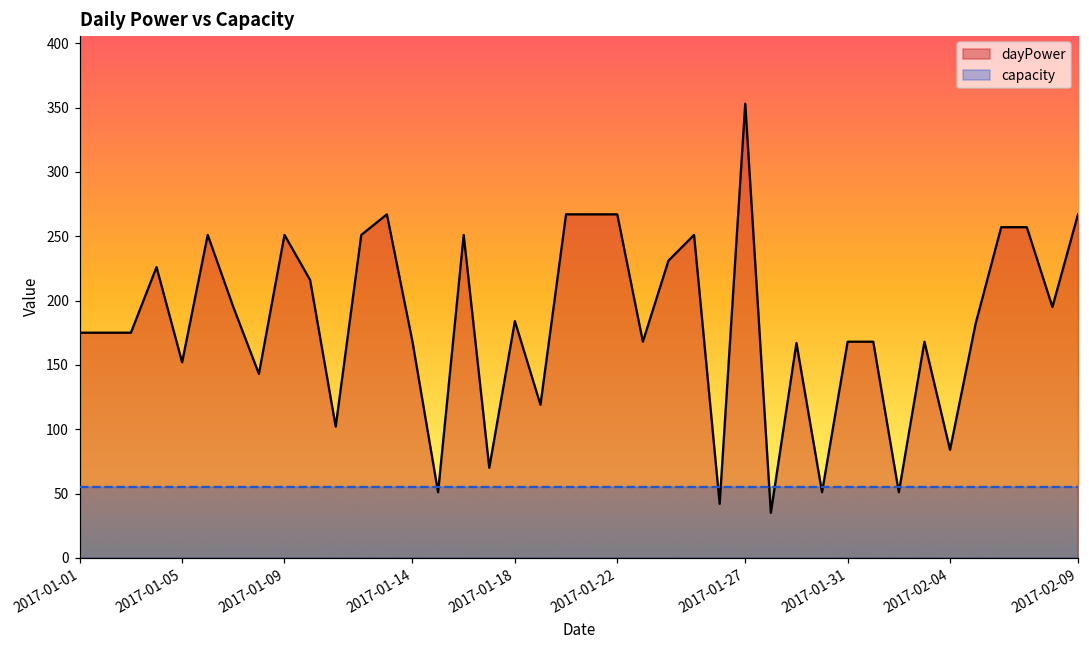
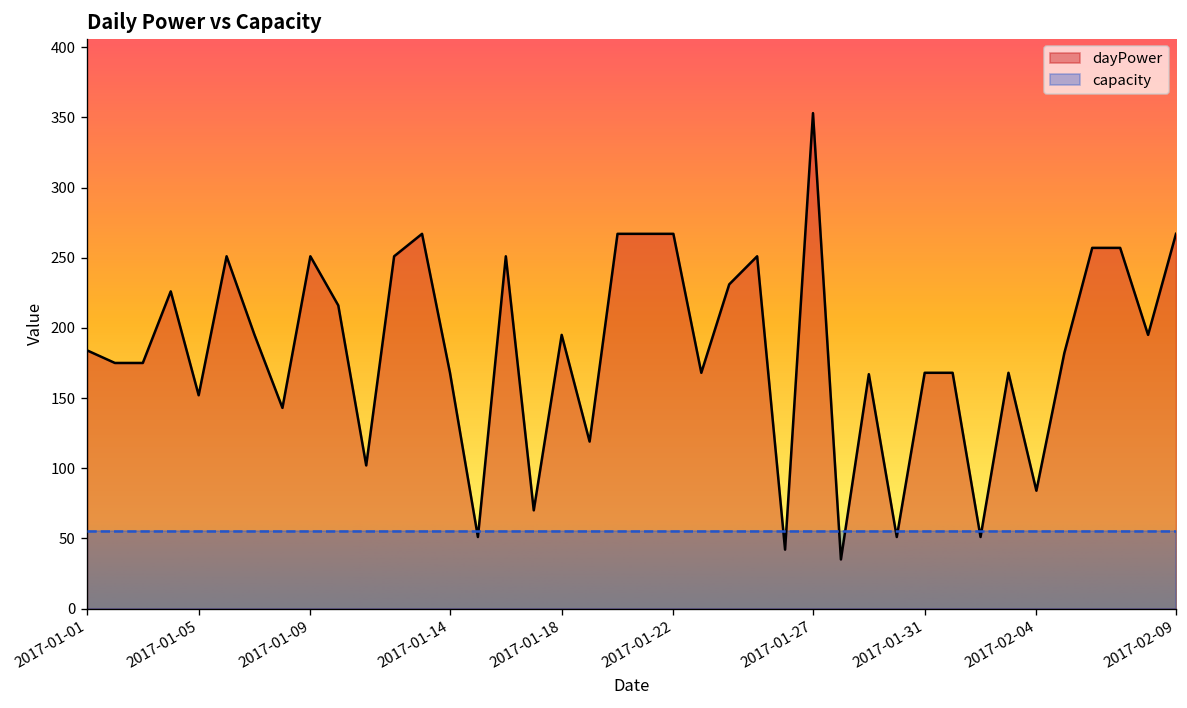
  {
    "dayPower": {
-     "2017-01-01": 175,
+     "2017-01-01": 184,
      "2017-01-05": 152,
      "2017-01-09": 251,
      "2017-01-14": 168,
-     "2017-01-18": 184,
+     "2017-01-18": 195,
      "2017-01-22": 267,
      "2017-01-27": 353,
      "2017-01-31": 168,
      "2017-02-04": 84,
      "2017-02-09": 267
    },
    "capacity": {
      "2017-01-01": 55,
      "2017-01-05": 55,
      "2017-01-09": 55,
      "2017-01-14": 55,
      "2017-01-18": 55,
      "2017-01-22": 55,
      "2017-01-27": 55,
      "2017-01-31": 55,
      "2017-02-04": 55,
      "2017-02-09": 55
    }
  }
